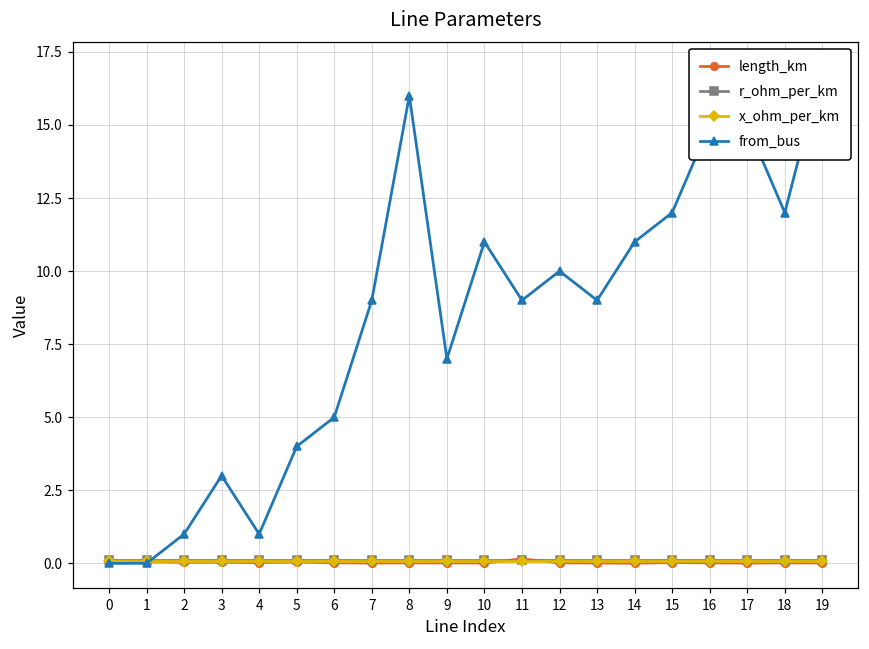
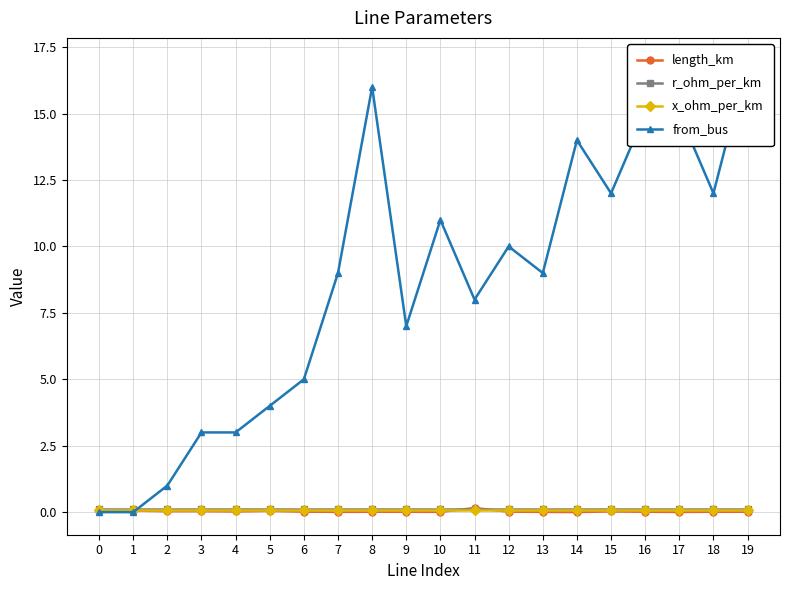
  {
    "from_bus": {
      "2": 1,
      "3": 3,
-     "4": 1,
+     "4": 3,
      "5": 4,
      "6": 5,
      "7": 9,
      "8": 16,
      "9": 7,
      "10": 11,
-     "11": 9,
+     "11": 8,
      "12": 10,
      "13": 9,
-     "14": 11,
+     "14": 14,
      "15": 12,
      "18": 12
    }
  }
